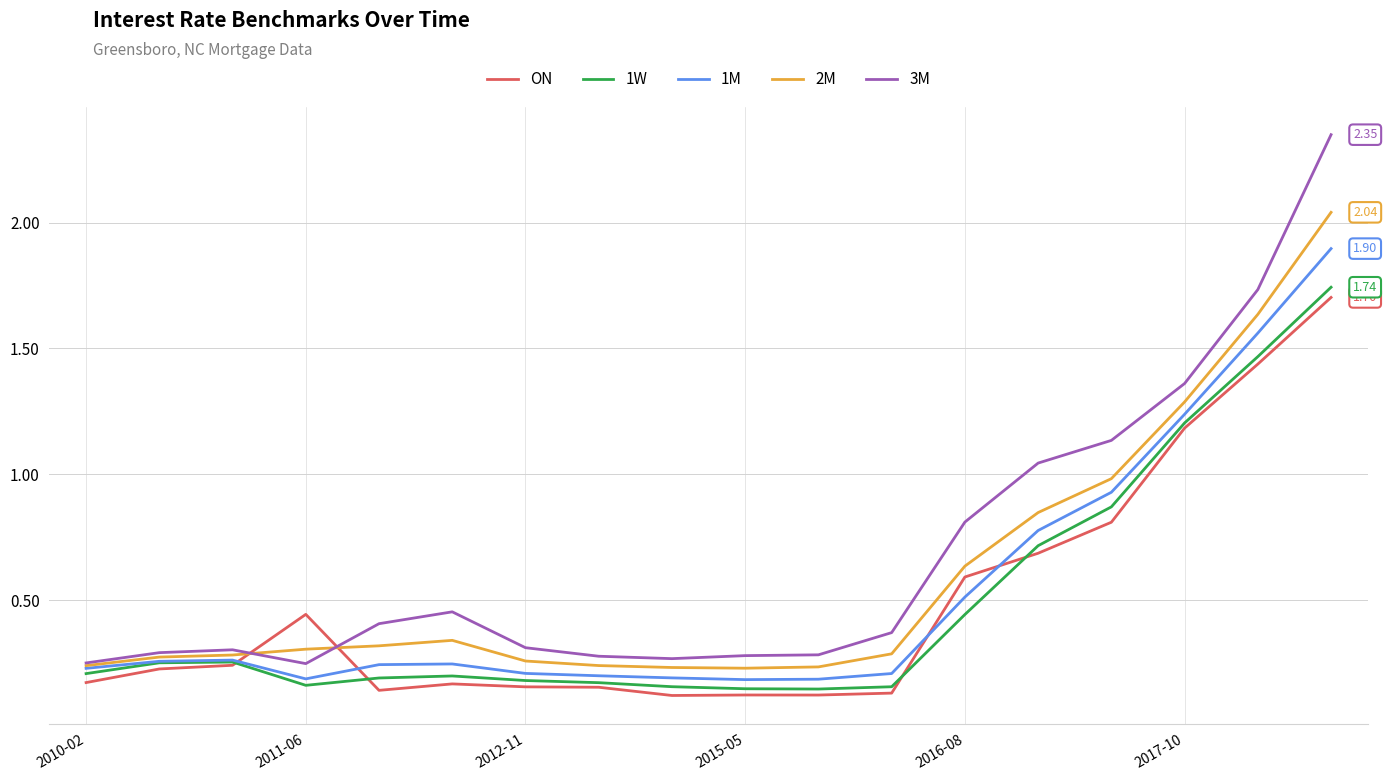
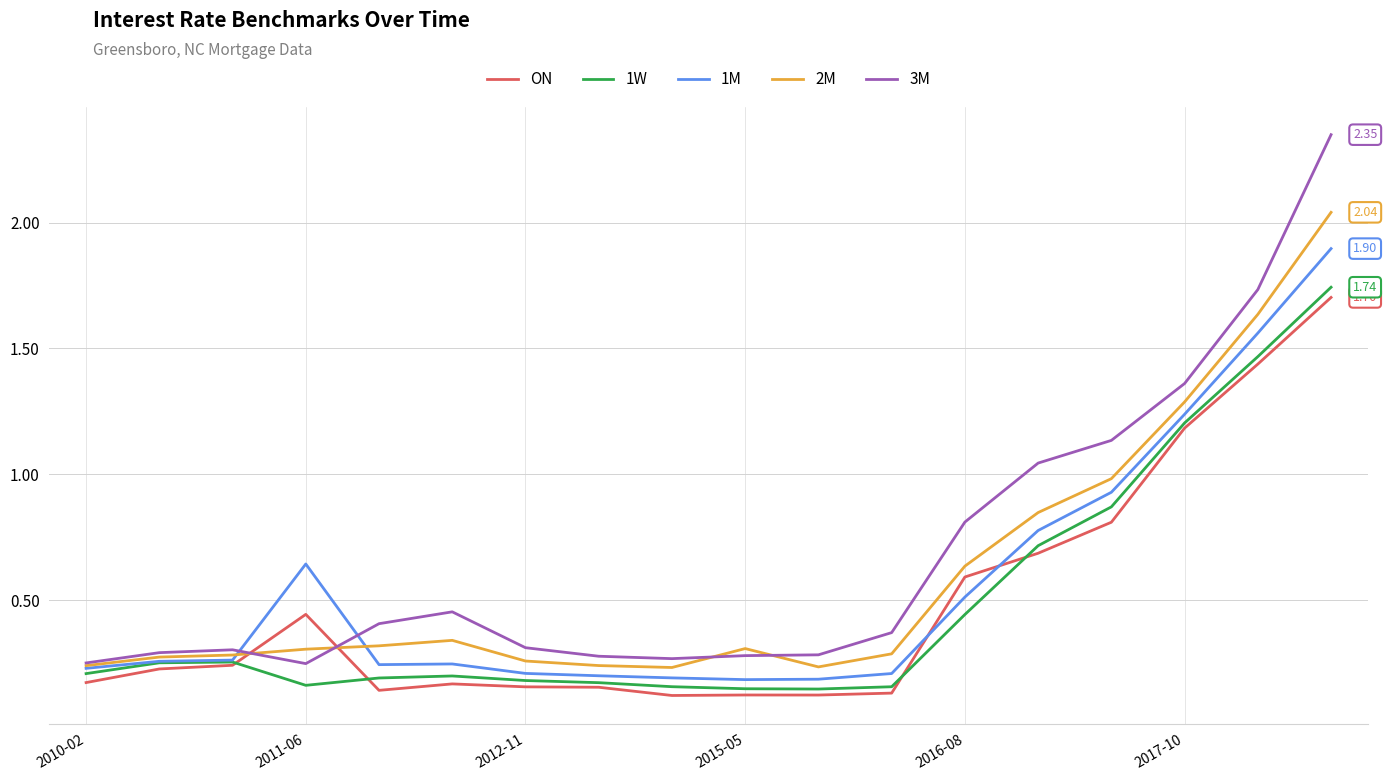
  {
    "ON": {
      "2010-02": 0.17,
      "2011-06": 0.44,
      "2012-11": 0.16,
      "2015-05": 0.12,
      "2016-08": 0.59,
      "2017-10": 1.18
    },
    "1W": {
      "2010-02": 0.21,
      "2011-06": 0.16,
      "2012-11": 0.18,
      "2015-05": 0.15,
      "2016-08": 0.44,
      "2017-10": 1.20
    },
    "1M": {
      "2010-02": 0.23,
-     "2011-06": 0.19,
+     "2011-06": 0.64,
      "2012-11": 0.21,
      "2015-05": 0.18,
      "2016-08": 0.51,
      "2017-10": 1.24
    },
    "2M": {
      "2010-02": 0.24,
      "2011-06": 0.31,
      "2012-11": 0.26,
-     "2015-05": 0.23,
+     "2015-05": 0.31,
      "2016-08": 0.64,
      "2017-10": 1.29
    },
    "3M": {
      "2010-02": 0.25,
      "2011-06": 0.25,
      "2012-11": 0.31,
      "2015-05": 0.28,
      "2016-08": 0.81,
      "2017-10": 1.36
    }
  }
